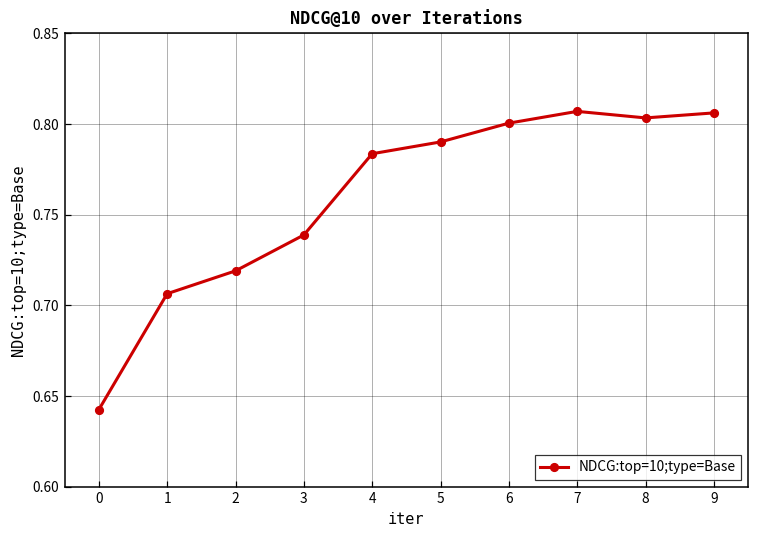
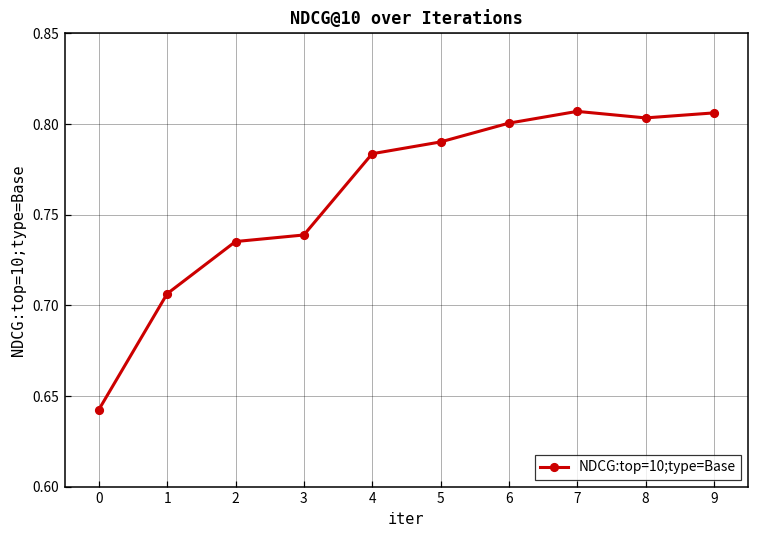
  {
    "0": 0.643,
    "1": 0.706,
-   "2": 0.719,
+   "2": 0.735,
    "3": 0.739,
    "4": 0.784,
    "5": 0.790,
    "6": 0.801,
    "7": 0.807,
    "8": 0.803,
    "9": 0.806
  }
